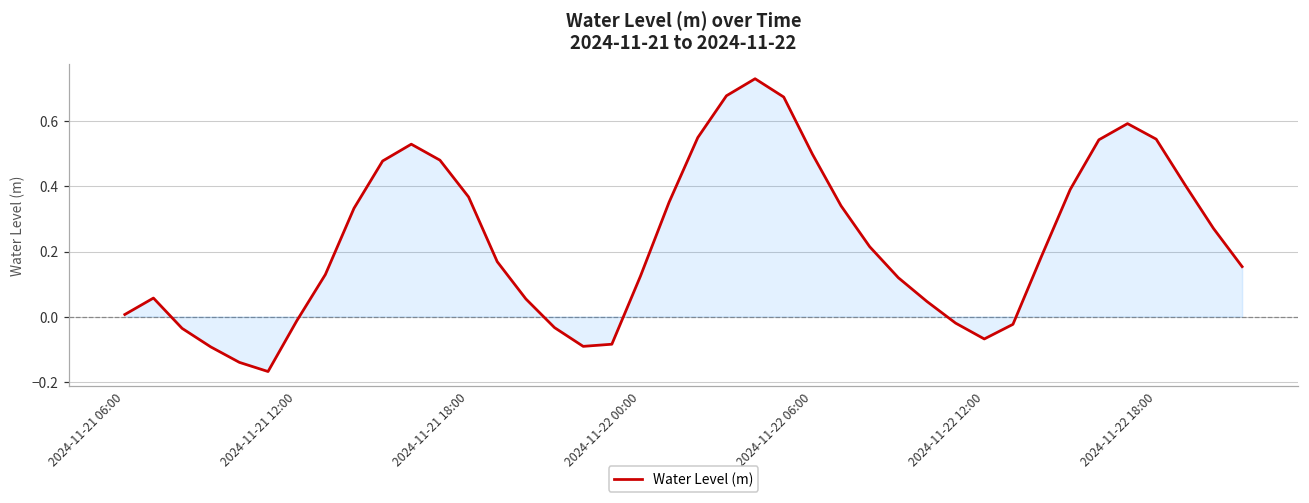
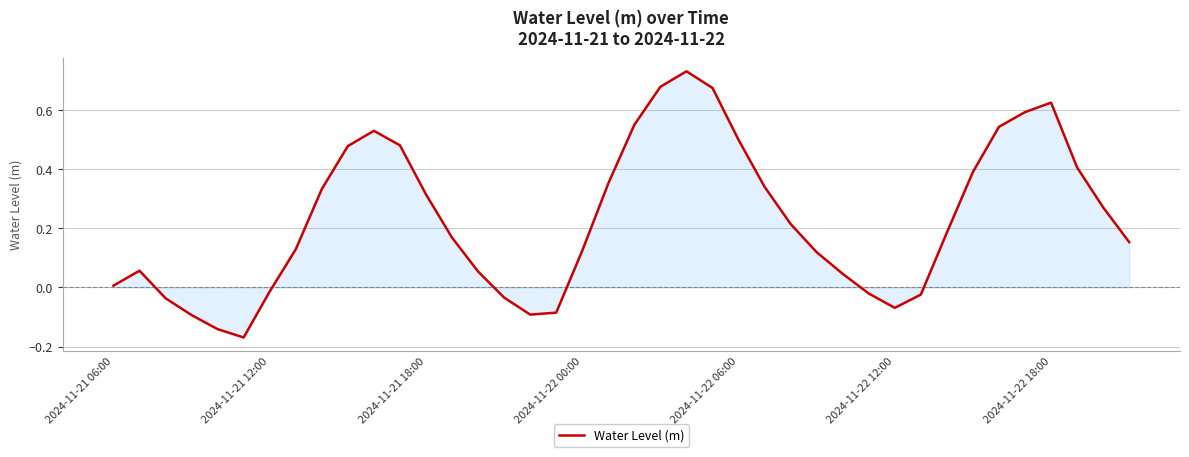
  {
    "Water Level (m)": {
      "2024-11-21 12:00": -0.01,
-     "2024-11-21 18:00": 0.37,
+     "2024-11-21 18:00": 0.31,
      "2024-11-22 12:00": -0.07,
-     "2024-11-22 18:00": 0.55
+     "2024-11-22 18:00": 0.63
    }
  }
